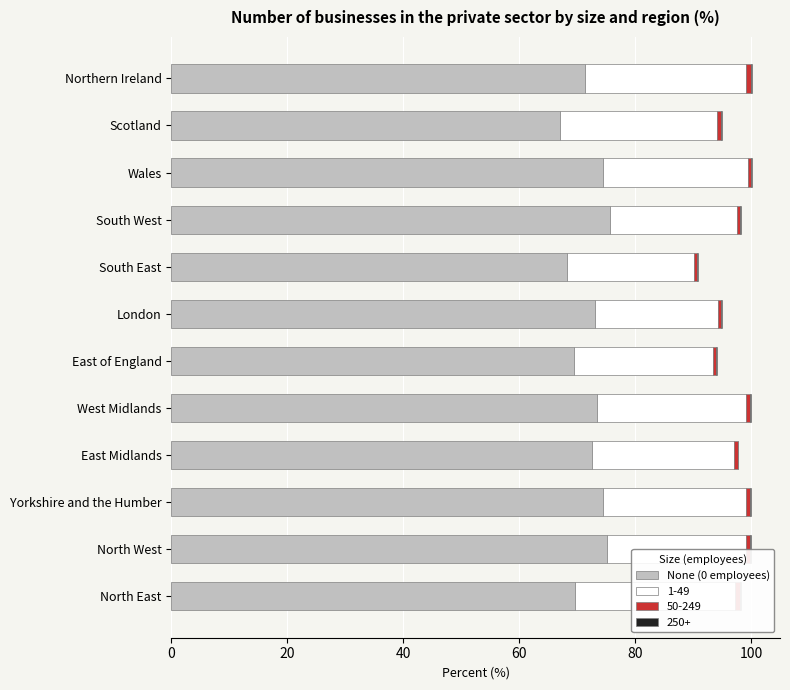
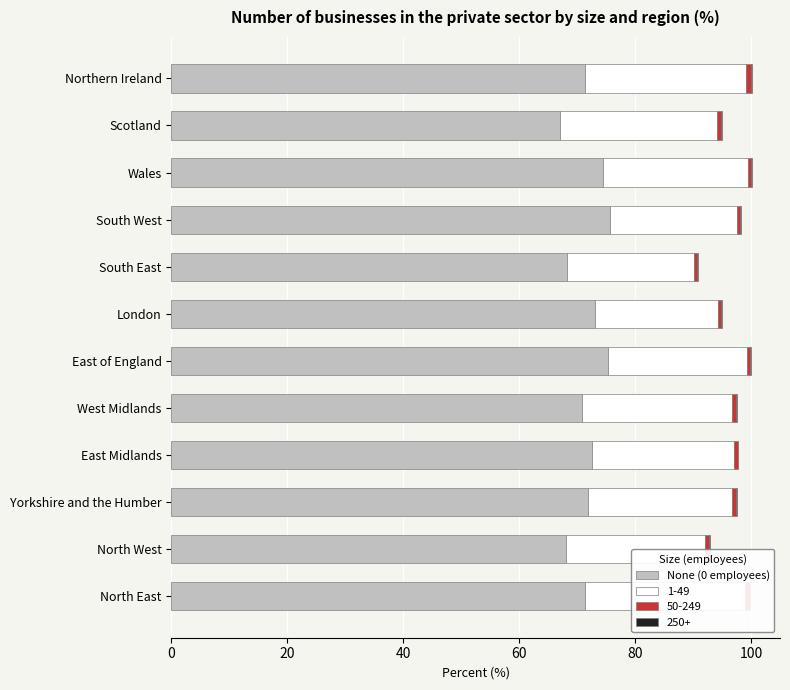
  {
    "None (0 employees)": {
      "Northern Ireland": 71,
      "Scotland": 67,
      "Wales": 74,
      "South West": 76,
      "South East": 68,
      "London": 73,
-     "East of England": 70,
-     "West Midlands": 73,
+     "East of England": 75,
+     "West Midlands": 71,
      "East Midlands": 73,
-     "Yorkshire and the Humber": 74,
-     "North West": 75,
-     "North East": 70
+     "Yorkshire and the Humber": 72,
+     "North West": 68,
+     "North East": 71
    },
    "1-49": {
      "Northern Ireland": 28,
      "Scotland": 27,
      "Wales": 25,
      "South West": 22,
      "South East": 22,
      "London": 21,
      "East of England": 24,
      "West Midlands": 26,
      "East Midlands": 25,
      "Yorkshire and the Humber": 25
    },
    "50-249": {
      "Northern Ireland": 1,
      "Scotland": 1,
      "Wales": 1,
      "South West": 1,
      "South East": 1,
      "London": 1,
      "East of England": 1,
      "West Midlands": 1,
      "East Midlands": 1,
      "Yorkshire and the Humber": 1
    }
  }
